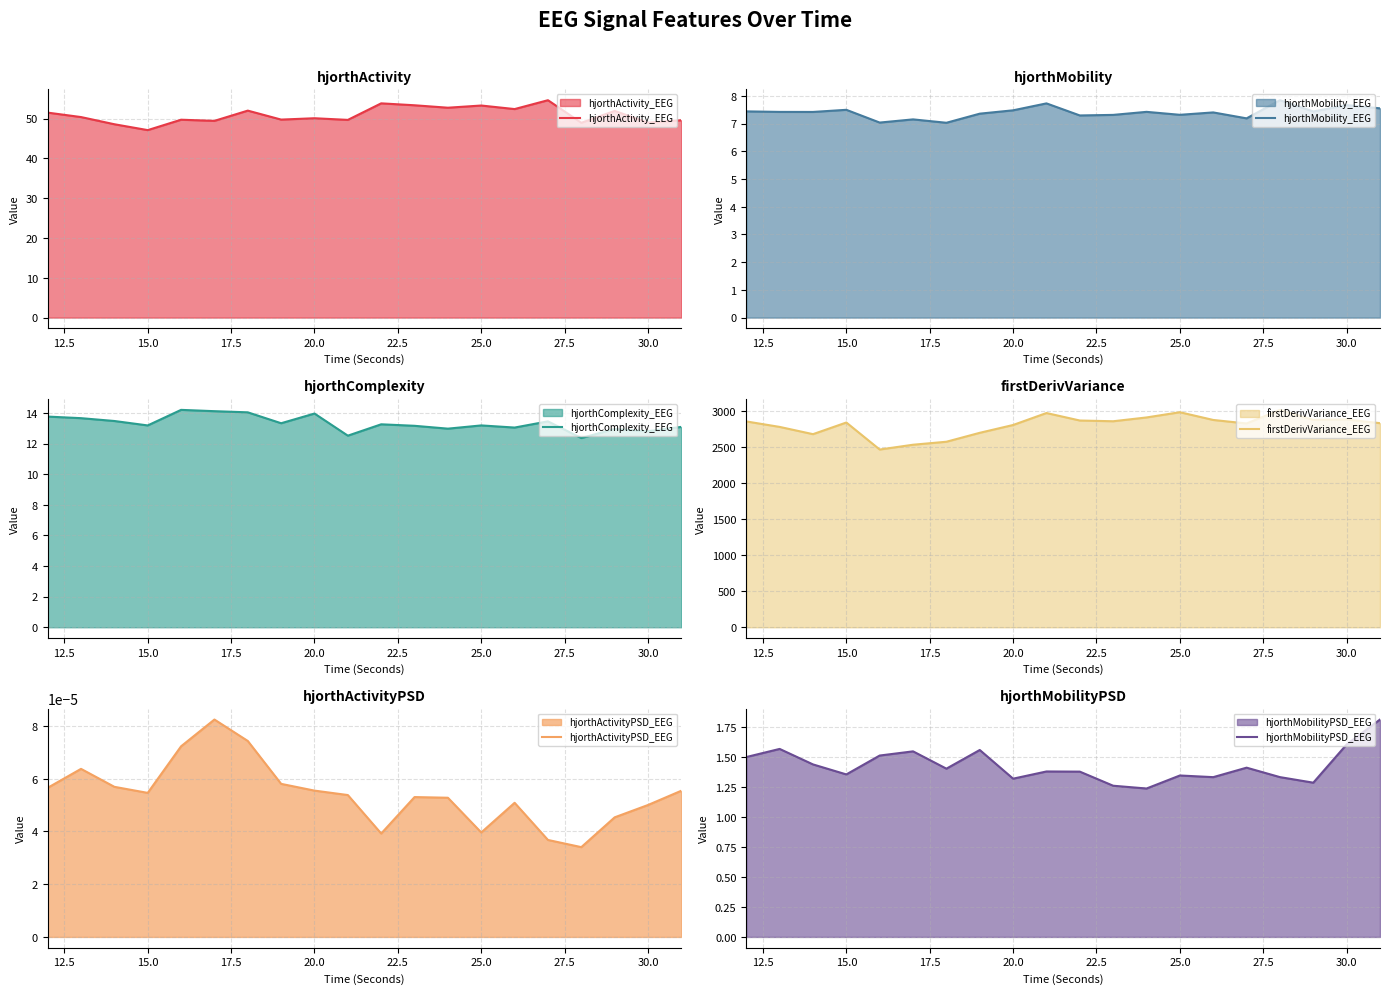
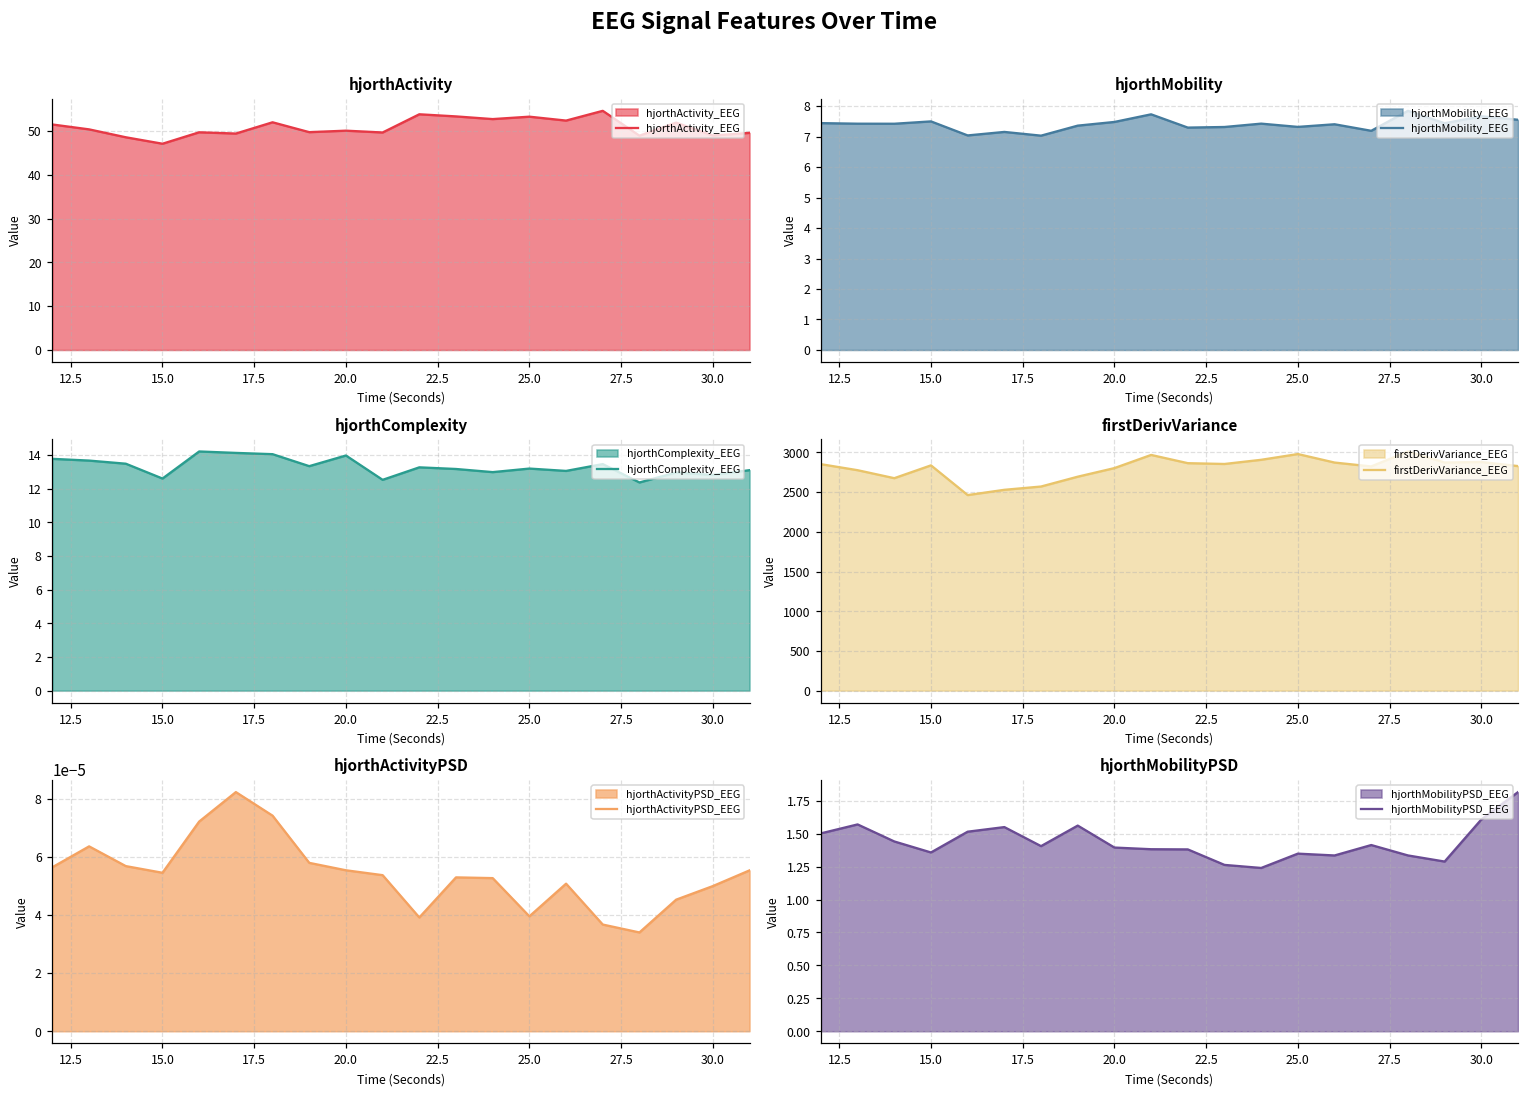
  {
    "hjorthActivity": {
      "15.0": 47,
      "20.0": 50,
      "25.0": 53
    },
    "hjorthMobility": {
      "15.0": 7.5,
      "20.0": 7.5,
      "25.0": 7.3
    },
    "hjorthComplexity": {
-     "15.0": 13.2,
+     "15.0": 12.6,
      "20.0": 14.0,
      "25.0": 13.2
    },
    "firstDerivVariance": {
      "15.0": 2800,
      "20.0": 2800,
      "25.0": 3000
    },
    "hjorthActivityPSD": {
      "15.0": 0.000055,
      "20.0": 0.000055,
      "25.0": 0.000040,
      "30.0": 0.000050
    },
    "hjorthMobilityPSD": {
      "15.0": 1.36,
-     "20.0": 1.32,
+     "20.0": 1.39,
      "25.0": 1.35
    }
  }
